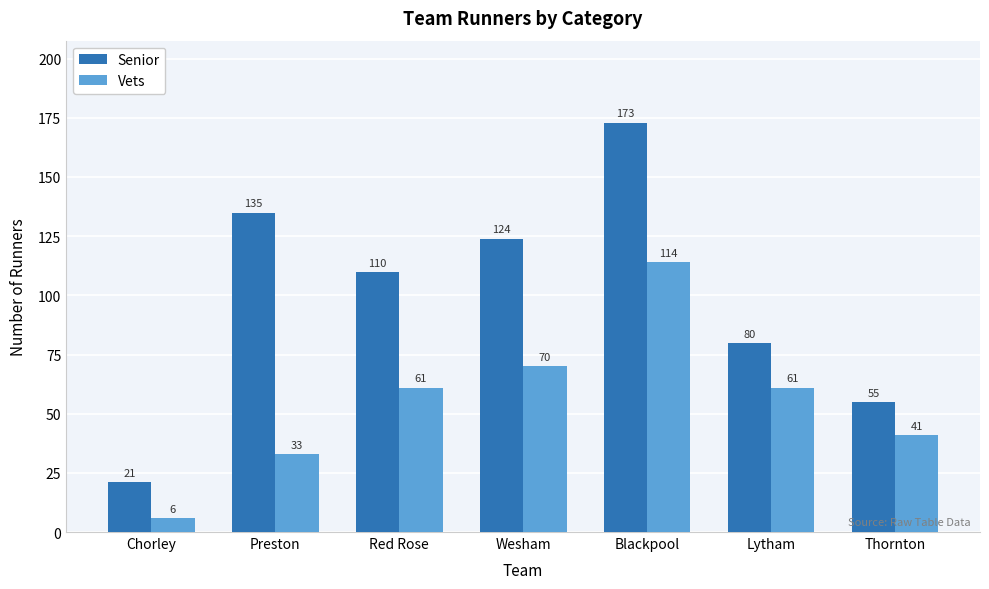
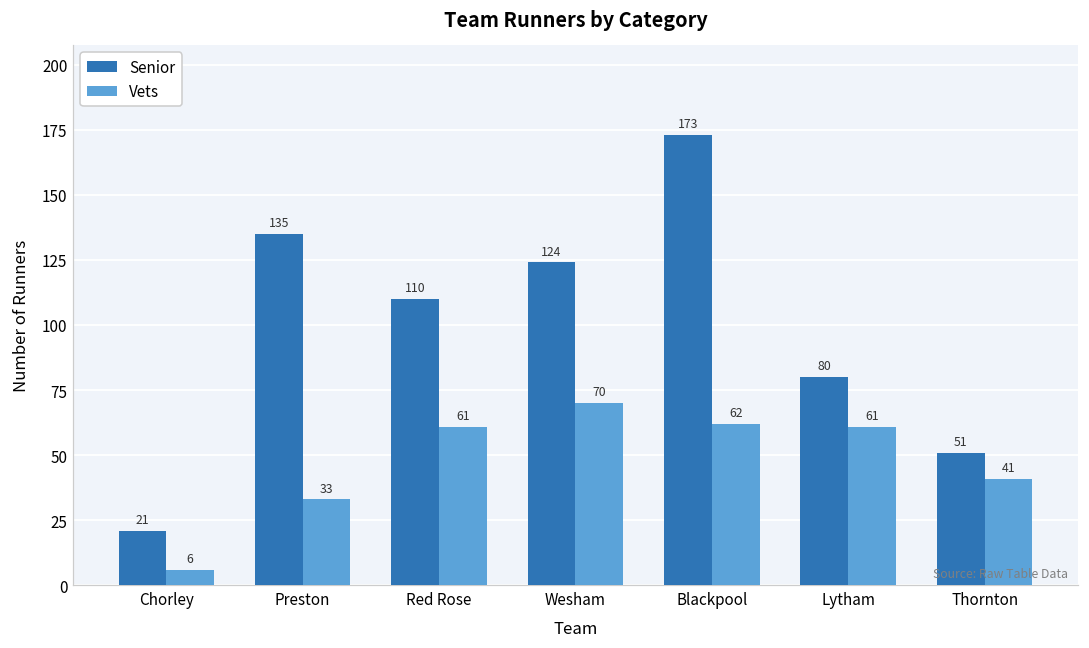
  {
    "Senior": {
      "Chorley": 21,
      "Preston": 135,
      "Red Rose": 110,
      "Wesham": 124,
      "Blackpool": 173,
      "Lytham": 80,
-     "Thornton": 55
+     "Thornton": 51
    },
    "Vets": {
      "Chorley": 6,
      "Preston": 33,
      "Red Rose": 61,
      "Wesham": 70,
-     "Blackpool": 114,
+     "Blackpool": 62,
      "Lytham": 61,
      "Thornton": 41
    }
  }
